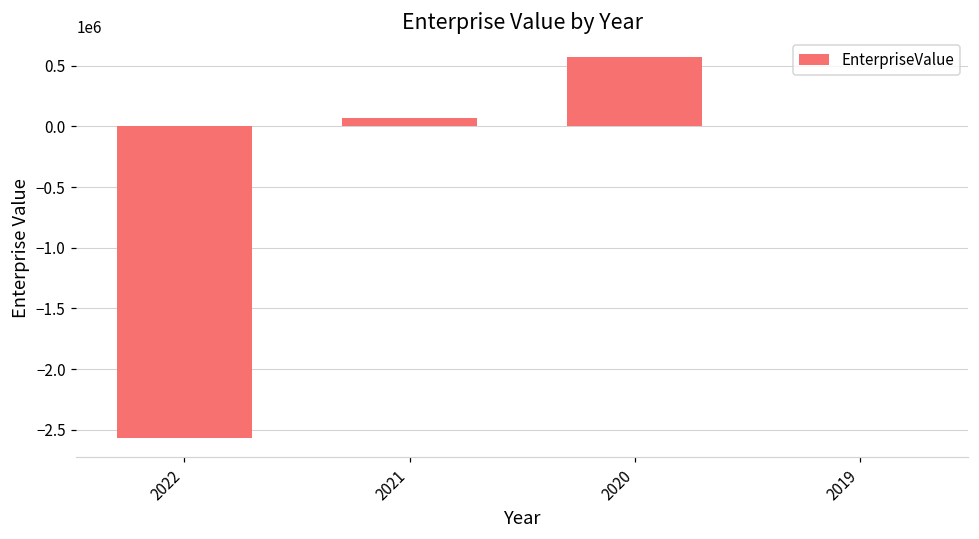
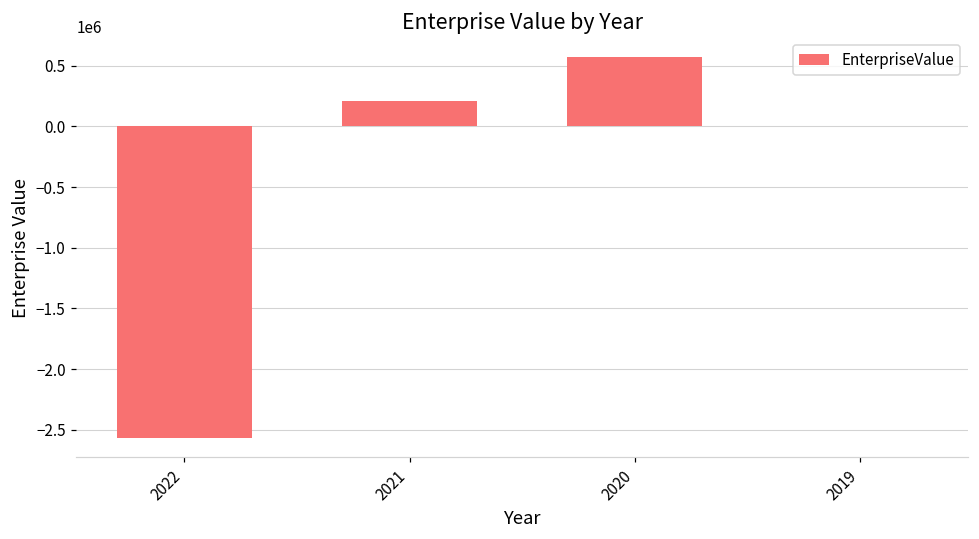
  {
    "2022": -2570000,
-   "2021": 70000,
+   "2021": 210000,
    "2020": 570000,
    "2019": 0
  }
